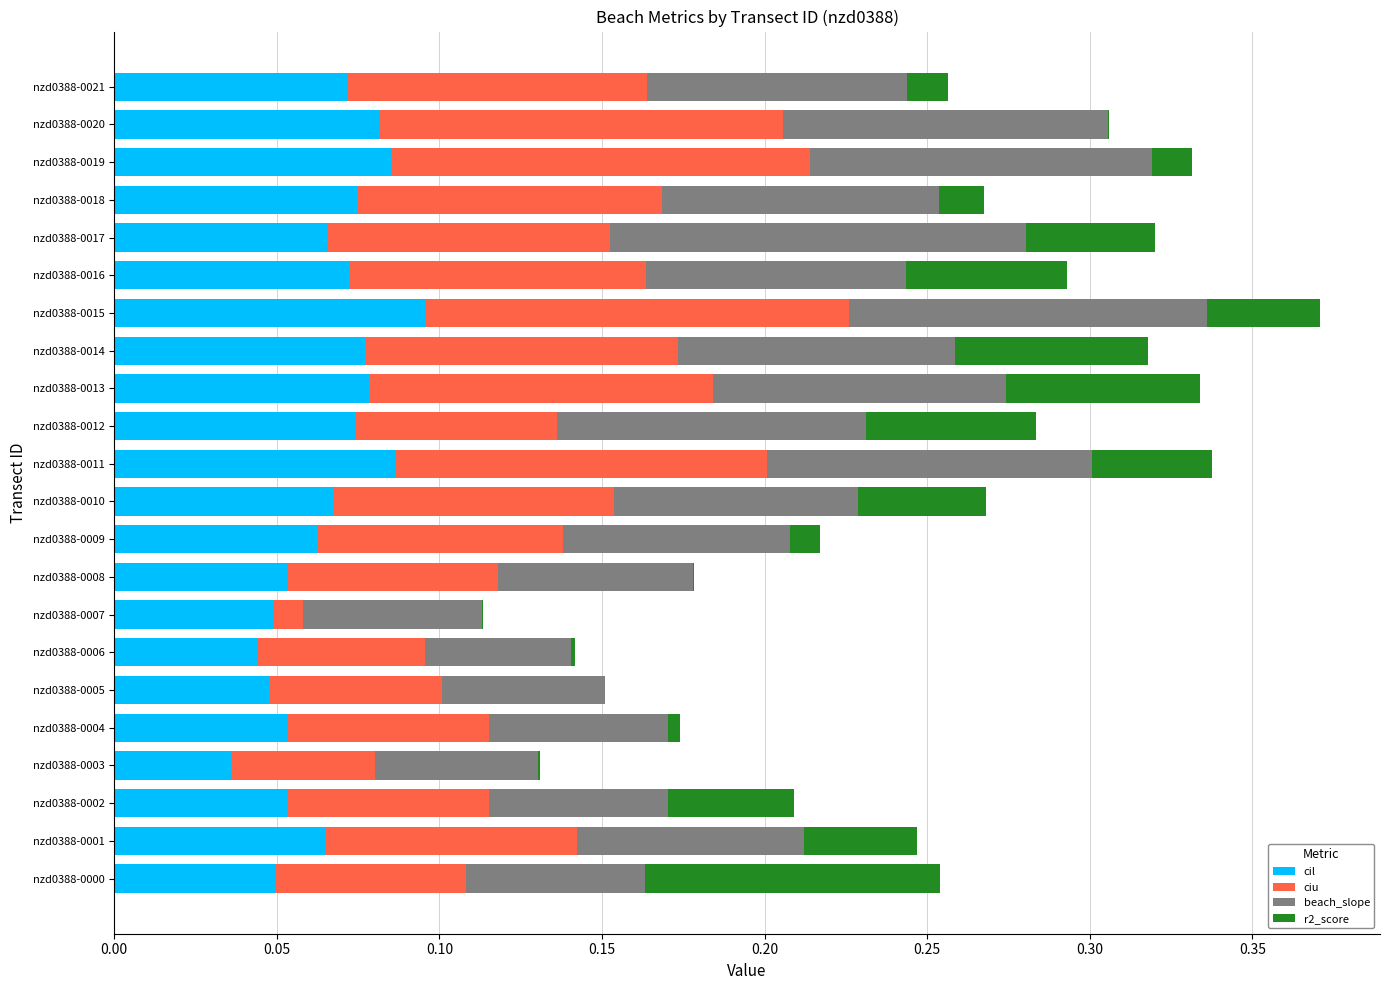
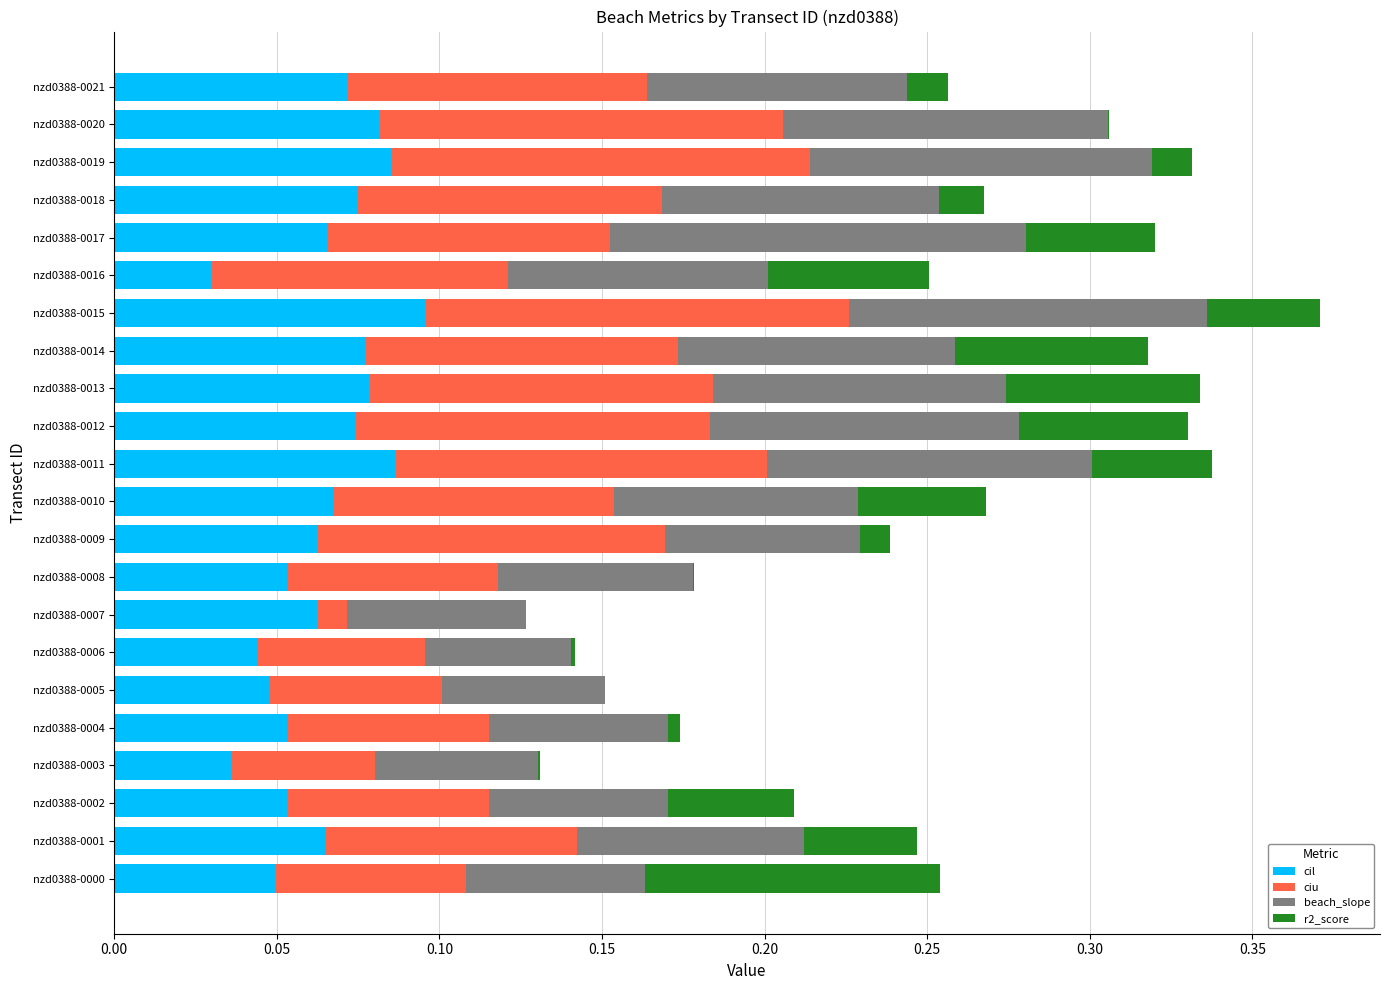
  {
    "cil": {
      "nzd0388-0021": 0.072,
      "nzd0388-0020": 0.081,
      "nzd0388-0019": 0.085,
      "nzd0388-0018": 0.075,
      "nzd0388-0017": 0.065,
-     "nzd0388-0016": 0.072,
+     "nzd0388-0016": 0.030,
      "nzd0388-0015": 0.096,
      "nzd0388-0014": 0.077,
      "nzd0388-0013": 0.078,
      "nzd0388-0012": 0.075,
      "nzd0388-0011": 0.086,
      "nzd0388-0010": 0.068,
      "nzd0388-0009": 0.062,
      "nzd0388-0008": 0.053,
-     "nzd0388-0007": 0.049,
+     "nzd0388-0007": 0.063,
      "nzd0388-0006": 0.044,
      "nzd0388-0005": 0.048,
      "nzd0388-0004": 0.054,
      "nzd0388-0003": 0.036,
      "nzd0388-0002": 0.053,
      "nzd0388-0001": 0.065,
      "nzd0388-0000": 0.050
    },
    "ciu": {
      "nzd0388-0021": 0.092,
      "nzd0388-0020": 0.124,
      "nzd0388-0019": 0.129,
      "nzd0388-0018": 0.094,
      "nzd0388-0017": 0.087,
      "nzd0388-0016": 0.091,
      "nzd0388-0015": 0.130,
      "nzd0388-0014": 0.096,
      "nzd0388-0013": 0.106,
-     "nzd0388-0012": 0.062,
+     "nzd0388-0012": 0.109,
      "nzd0388-0011": 0.114,
      "nzd0388-0010": 0.086,
-     "nzd0388-0009": 0.076,
+     "nzd0388-0009": 0.107,
      "nzd0388-0008": 0.065,
      "nzd0388-0007": 0.009,
      "nzd0388-0006": 0.051,
      "nzd0388-0005": 0.053,
      "nzd0388-0004": 0.062,
      "nzd0388-0003": 0.044,
      "nzd0388-0002": 0.062,
      "nzd0388-0001": 0.077,
      "nzd0388-0000": 0.059
    },
    "beach_slope": {
      "nzd0388-0021": 0.08,
      "nzd0388-0020": 0.10,
      "nzd0388-0019": 0.105,
      "nzd0388-0018": 0.085,
      "nzd0388-0017": 0.128,
      "nzd0388-0016": 0.08,
      "nzd0388-0015": 0.11,
      "nzd0388-0014": 0.085,
      "nzd0388-0013": 0.09,
      "nzd0388-0012": 0.095,
      "nzd0388-0011": 0.10,
      "nzd0388-0010": 0.075,
-     "nzd0388-0009": 0.07,
+     "nzd0388-0009": 0.06,
      "nzd0388-0008": 0.06,
      "nzd0388-0007": 0.055,
      "nzd0388-0006": 0.045,
      "nzd0388-0005": 0.05,
      "nzd0388-0004": 0.055,
      "nzd0388-0003": 0.05,
      "nzd0388-0002": 0.055,
      "nzd0388-0001": 0.07,
      "nzd0388-0000": 0.055
    },
    "r2_score": {
      "nzd0388-0021": 0.013,
      "nzd0388-0019": 0.012,
      "nzd0388-0018": 0.014,
      "nzd0388-0017": 0.039,
      "nzd0388-0016": 0.049,
      "nzd0388-0015": 0.035,
      "nzd0388-0014": 0.060,
      "nzd0388-0013": 0.060,
      "nzd0388-0012": 0.052,
      "nzd0388-0011": 0.037,
      "nzd0388-0010": 0.039,
      "nzd0388-0009": 0.009,
      "nzd0388-0006": 0.001,
      "nzd0388-0004": 0.004,
      "nzd0388-0002": 0.039,
      "nzd0388-0001": 0.035,
      "nzd0388-0000": 0.091
    }
  }
